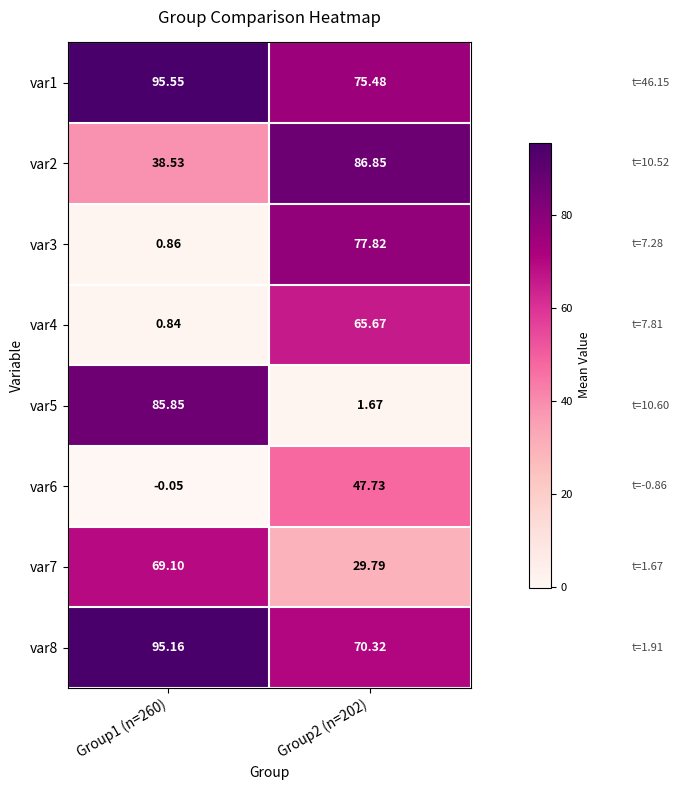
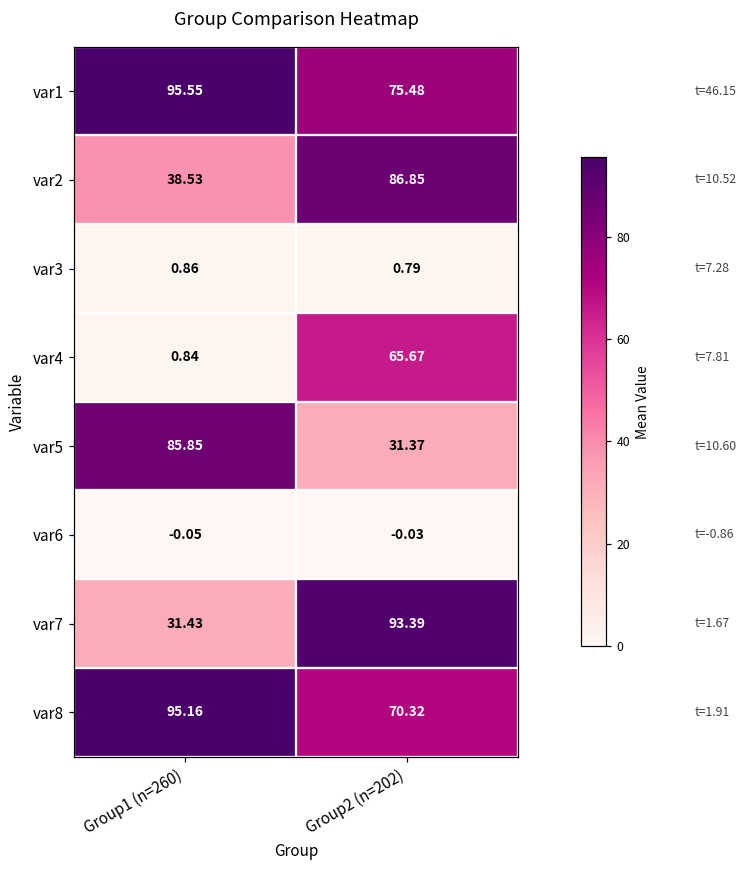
  {
    "var1": {
      "Group1 (n=260)": 95.55,
      "Group2 (n=202)": 75.48
    },
    "var2": {
      "Group1 (n=260)": 38.53,
      "Group2 (n=202)": 86.85
    },
    "var3": {
      "Group1 (n=260)": 0.86,
-     "Group2 (n=202)": 77.82
+     "Group2 (n=202)": 0.79
    },
    "var4": {
      "Group1 (n=260)": 0.84,
      "Group2 (n=202)": 65.67
    },
    "var5": {
      "Group1 (n=260)": 85.85,
-     "Group2 (n=202)": 1.67
+     "Group2 (n=202)": 31.37
    },
    "var6": {
      "Group1 (n=260)": -0.05,
-     "Group2 (n=202)": 47.73
+     "Group2 (n=202)": -0.03
    },
    "var7": {
-     "Group1 (n=260)": 69.10,
-     "Group2 (n=202)": 29.79
+     "Group1 (n=260)": 31.43,
+     "Group2 (n=202)": 93.39
    },
    "var8": {
      "Group1 (n=260)": 95.16,
      "Group2 (n=202)": 70.32
    }
  }
